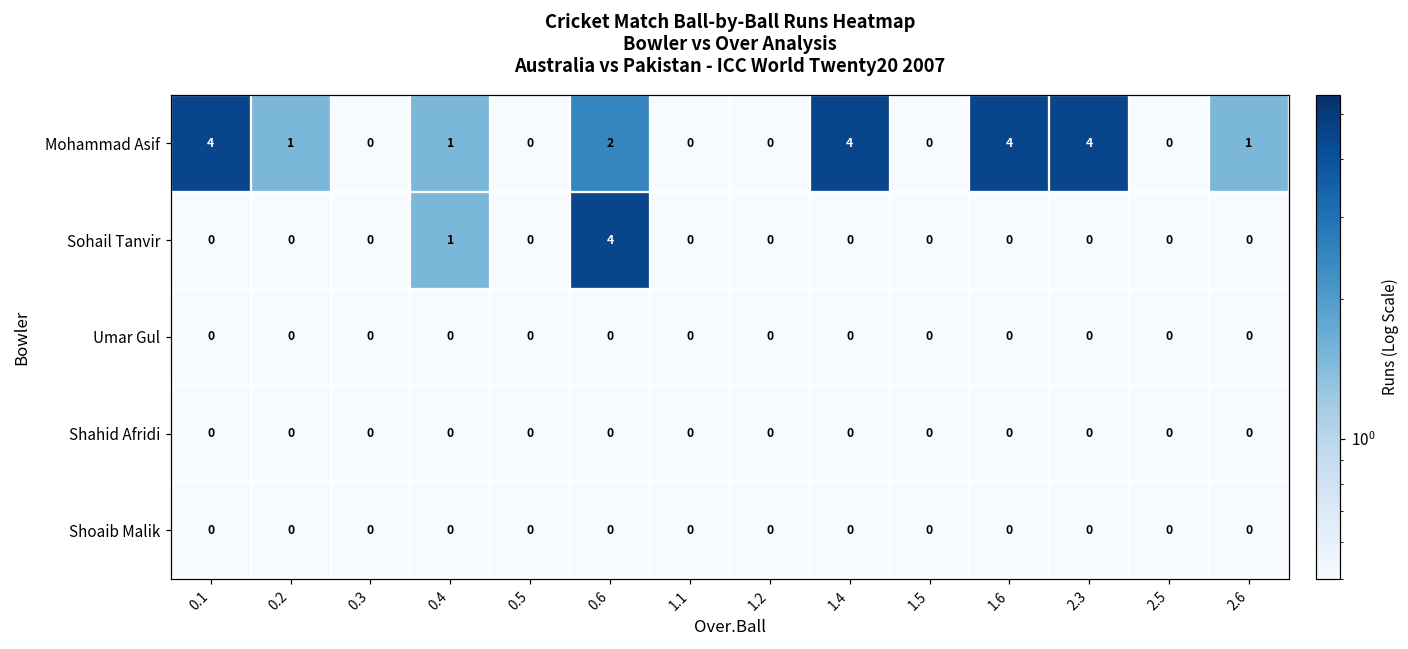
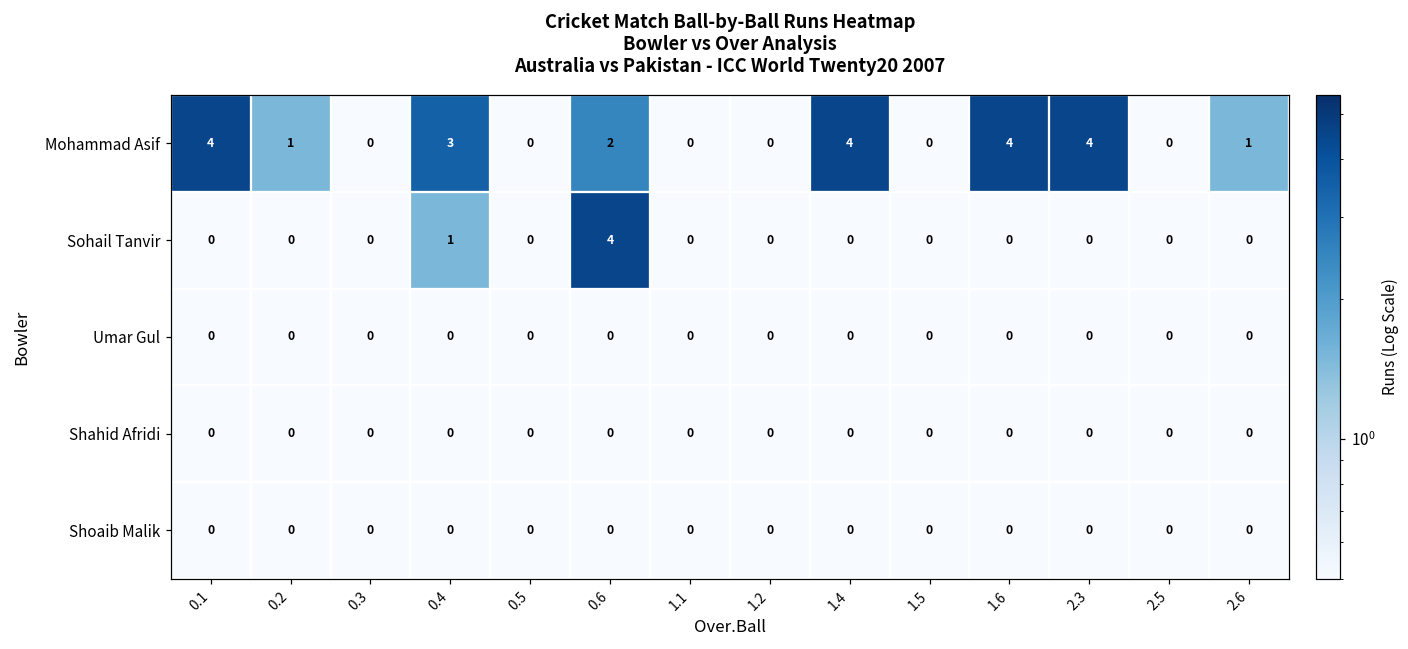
  {
    "Mohammad Asif": {
      "0.1": 4,
      "0.2": 1,
      "0.3": 0,
-     "0.4": 1,
+     "0.4": 3,
      "0.5": 0,
      "0.6": 2,
      "1.1": 0,
      "1.2": 0,
      "1.4": 4,
      "1.5": 0,
      "1.6": 4,
      "2.3": 4,
      "2.5": 0,
      "2.6": 1
    },
    "Sohail Tanvir": {
      "0.1": 0,
      "0.2": 0,
      "0.3": 0,
      "0.4": 1,
      "0.5": 0,
      "0.6": 4,
      "1.1": 0,
      "1.2": 0,
      "1.4": 0,
      "1.5": 0,
      "1.6": 0,
      "2.3": 0,
      "2.5": 0,
      "2.6": 0
    },
    "Umar Gul": {
      "0.1": 0,
      "0.2": 0,
      "0.3": 0,
      "0.4": 0,
      "0.5": 0,
      "0.6": 0,
      "1.1": 0,
      "1.2": 0,
      "1.4": 0,
      "1.5": 0,
      "1.6": 0,
      "2.3": 0,
      "2.5": 0,
      "2.6": 0
    },
    "Shahid Afridi": {
      "0.1": 0,
      "0.2": 0,
      "0.3": 0,
      "0.4": 0,
      "0.5": 0,
      "0.6": 0,
      "1.1": 0,
      "1.2": 0,
      "1.4": 0,
      "1.5": 0,
      "1.6": 0,
      "2.3": 0,
      "2.5": 0,
      "2.6": 0
    },
    "Shoaib Malik": {
      "0.1": 0,
      "0.2": 0,
      "0.3": 0,
      "0.4": 0,
      "0.5": 0,
      "0.6": 0,
      "1.1": 0,
      "1.2": 0,
      "1.4": 0,
      "1.5": 0,
      "1.6": 0,
      "2.3": 0,
      "2.5": 0,
      "2.6": 0
    }
  }
